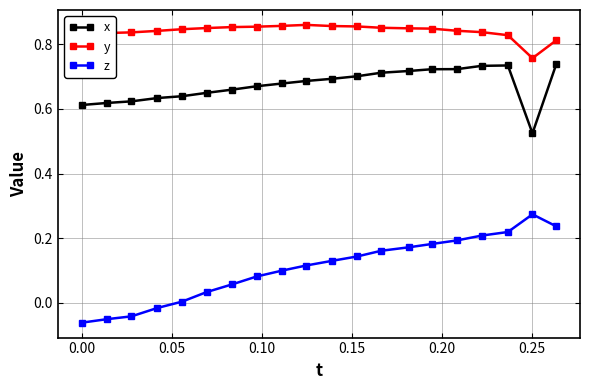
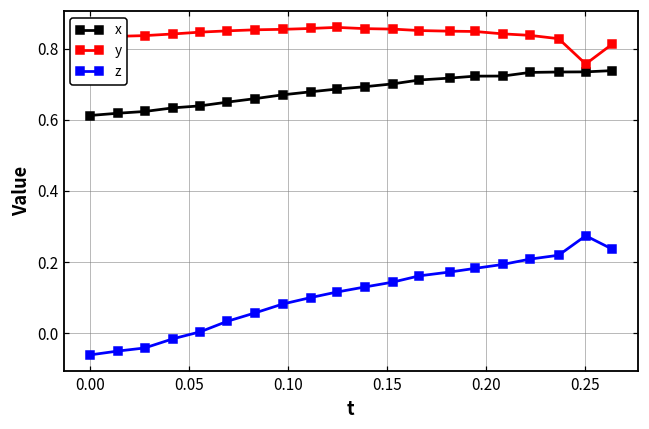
  {
    "x": {
      "0.00": 0.61,
-     "0.25": 0.52
+     "0.25": 0.74
    },
    "y": {
      "0.25": 0.76
    },
    "z": {
      "0.00": -0.06,
      "0.25": 0.27
    }
  }
